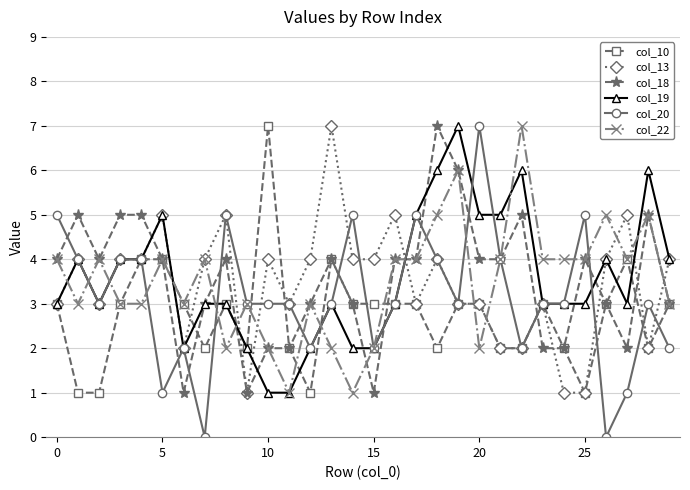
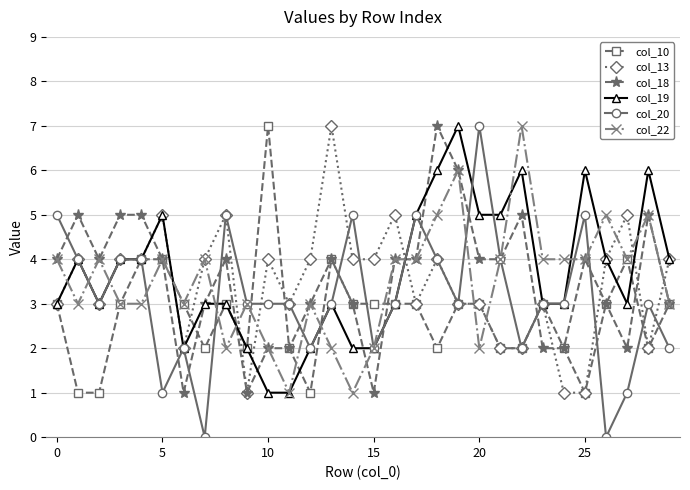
  {
    "col_19": {
      "10": 1,
      "20": 5,
-     "25": 3
+     "25": 6
    }
  }
